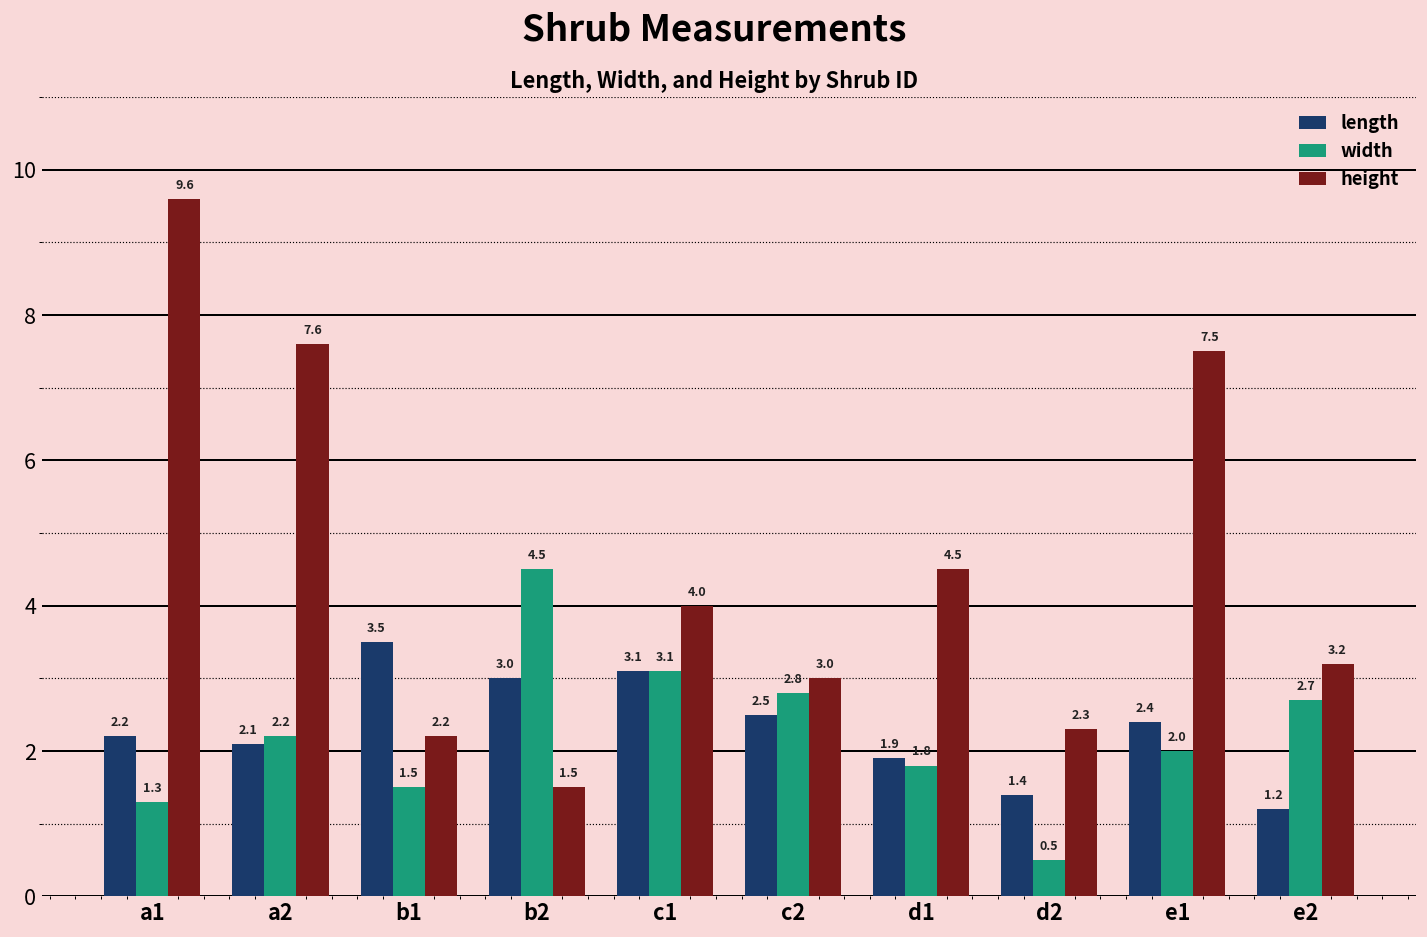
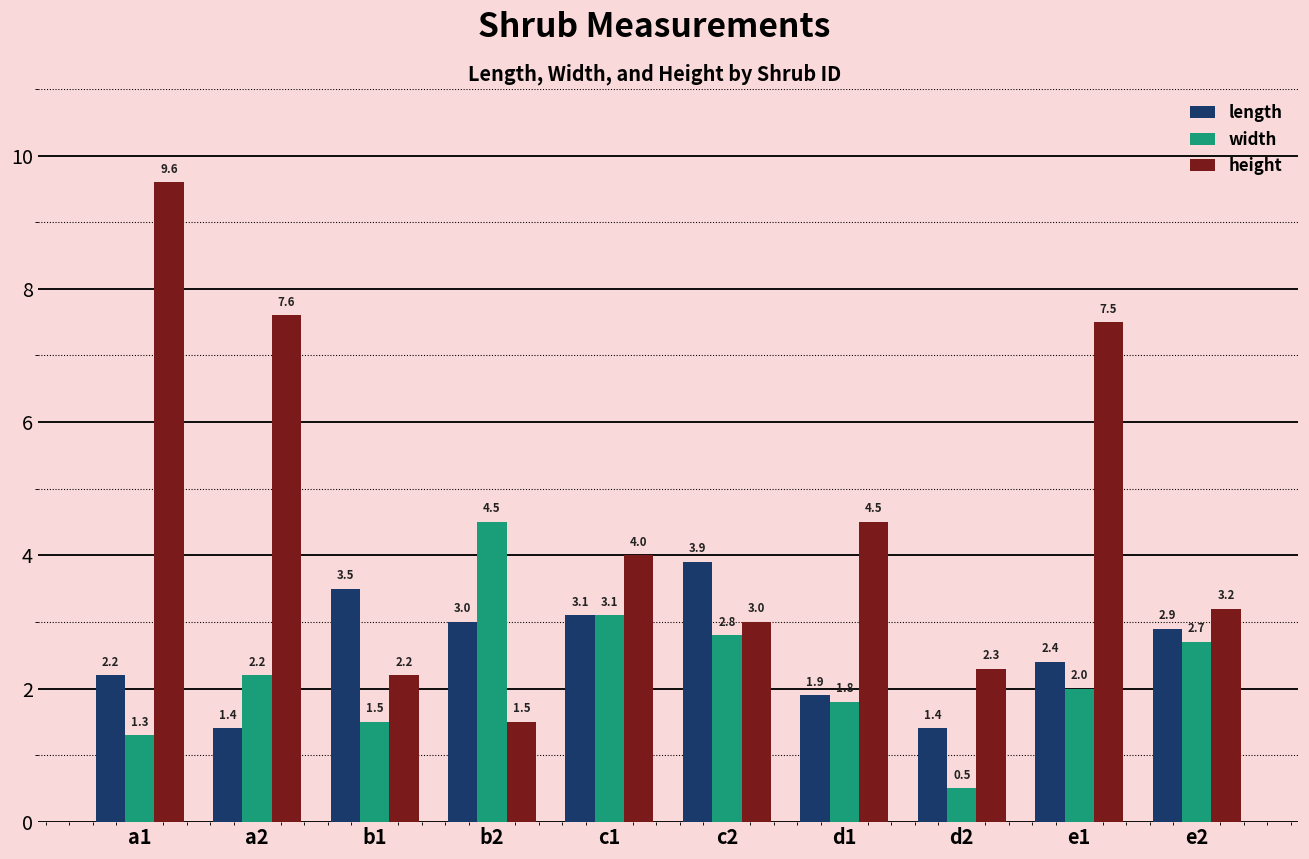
  {
    "length": {
      "a1": 2.2,
-     "a2": 2.1,
+     "a2": 1.4,
      "b1": 3.5,
      "b2": 3.0,
      "c1": 3.1,
-     "c2": 2.5,
+     "c2": 3.9,
      "d1": 1.9,
      "d2": 1.4,
      "e1": 2.4,
-     "e2": 1.2
+     "e2": 2.9
    },
    "width": {
      "a1": 1.3,
      "a2": 2.2,
      "b1": 1.5,
      "b2": 4.5,
      "c1": 3.1,
      "c2": 2.8,
      "d1": 1.8,
      "d2": 0.5,
      "e1": 2.0,
      "e2": 2.7
    },
    "height": {
      "a1": 9.6,
      "a2": 7.6,
      "b1": 2.2,
      "b2": 1.5,
      "c1": 4.0,
      "c2": 3.0,
      "d1": 4.5,
      "d2": 2.3,
      "e1": 7.5,
      "e2": 3.2
    }
  }
